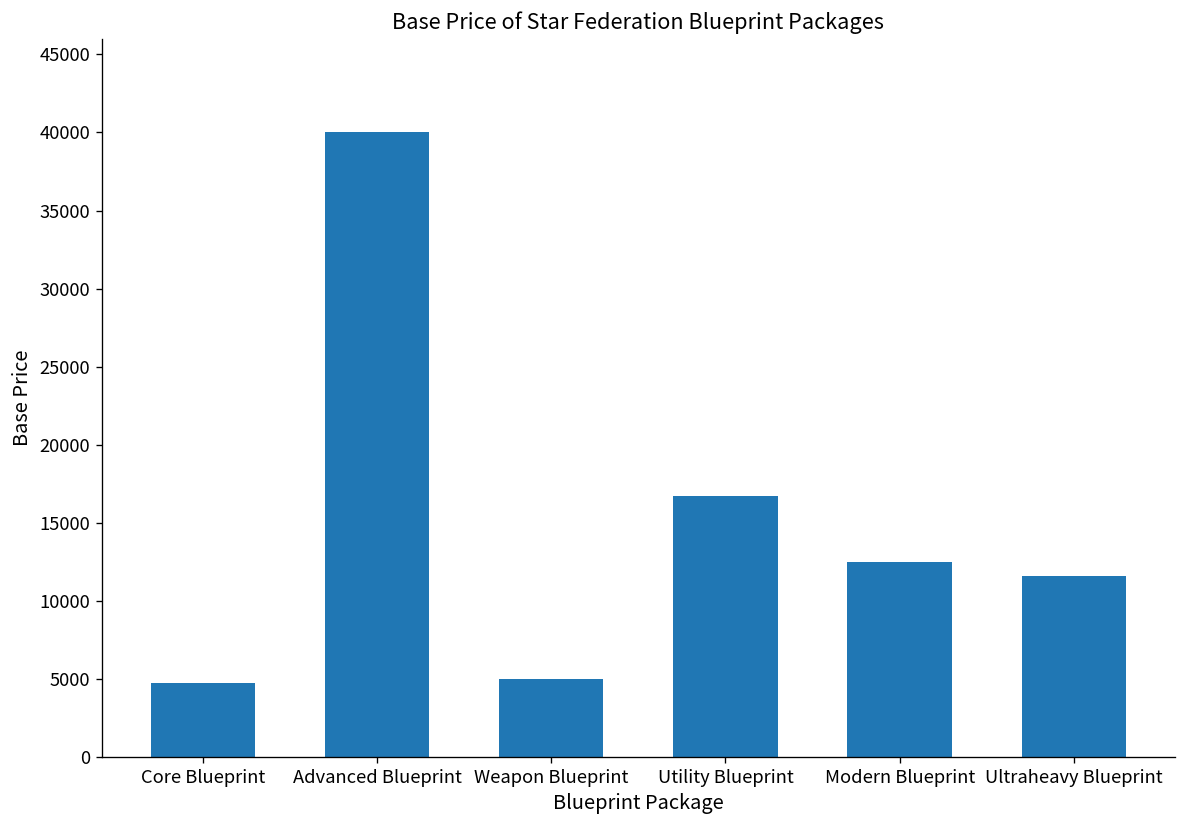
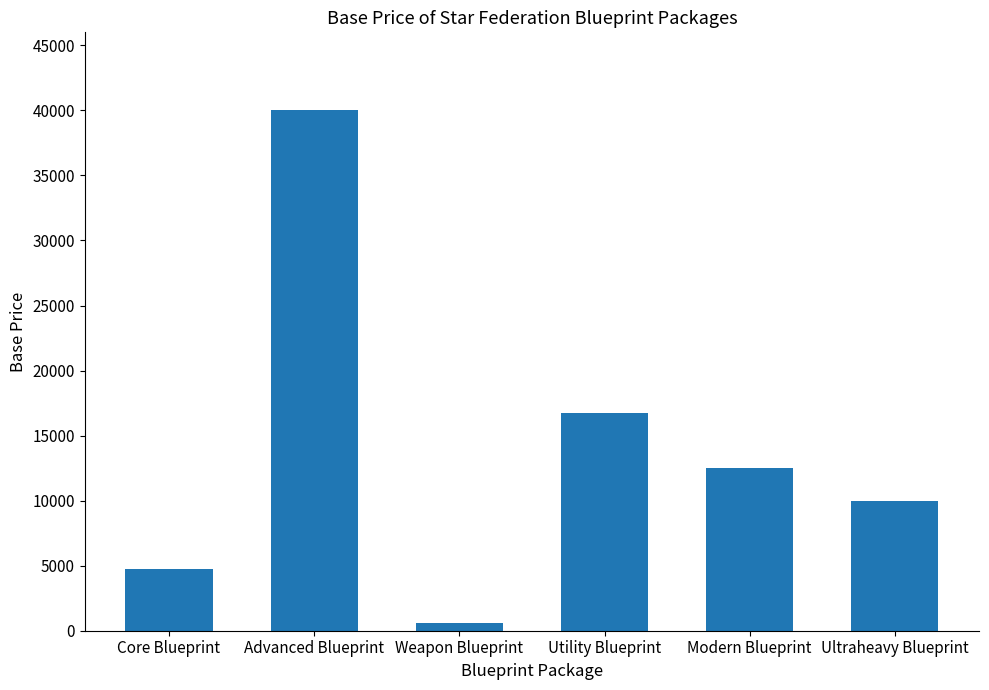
  {
    "Core Blueprint": 4700,
    "Advanced Blueprint": 40000,
-   "Weapon Blueprint": 5000,
+   "Weapon Blueprint": 600,
    "Utility Blueprint": 16700,
    "Modern Blueprint": 12500,
-   "Ultraheavy Blueprint": 11600
+   "Ultraheavy Blueprint": 10000
  }
